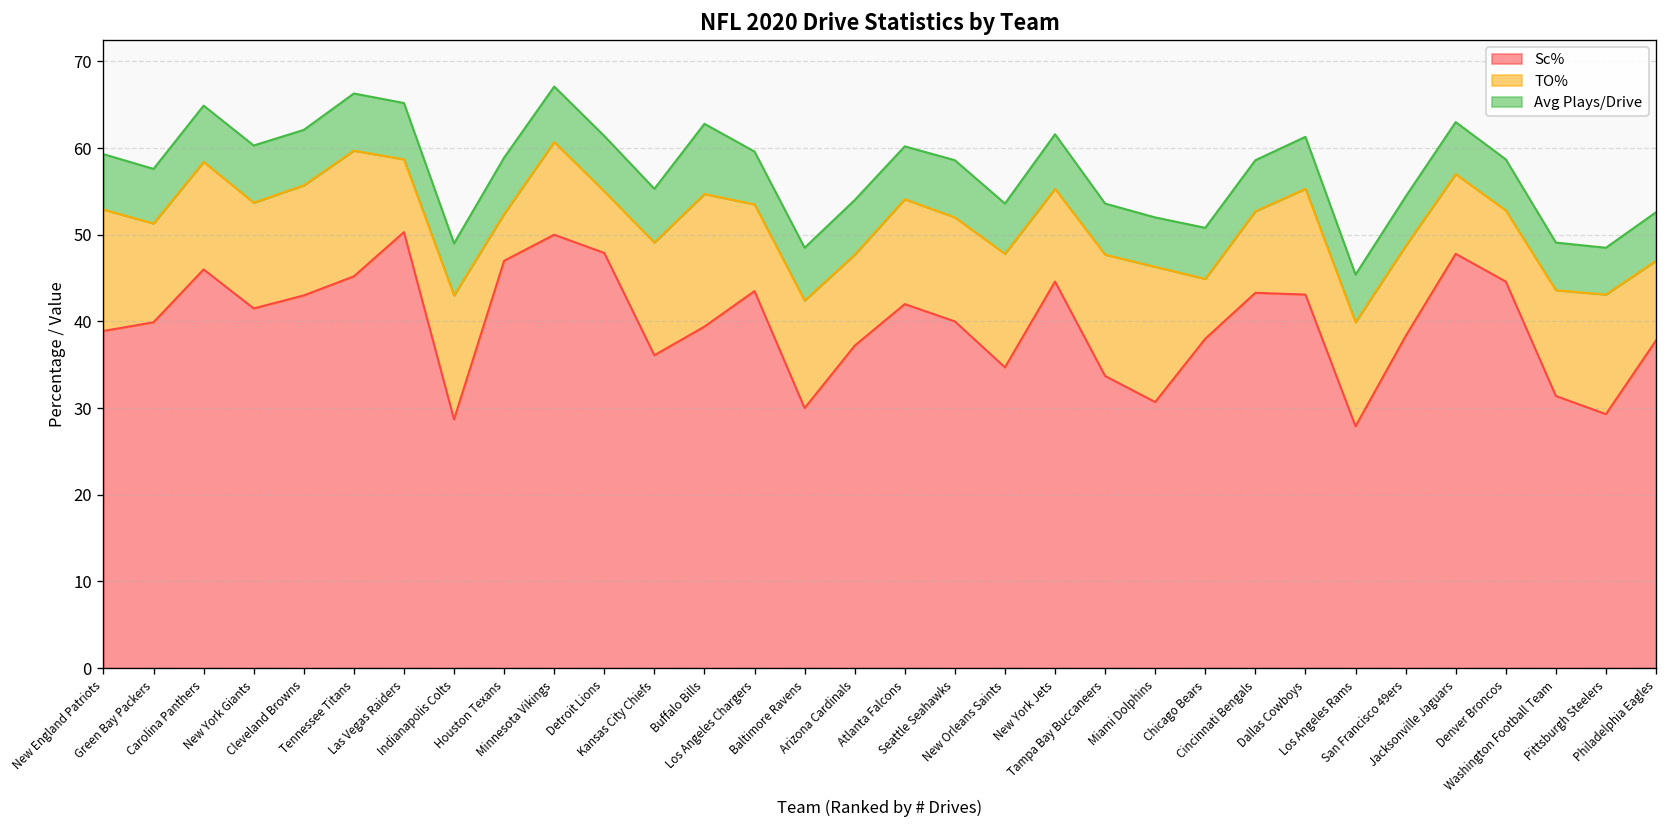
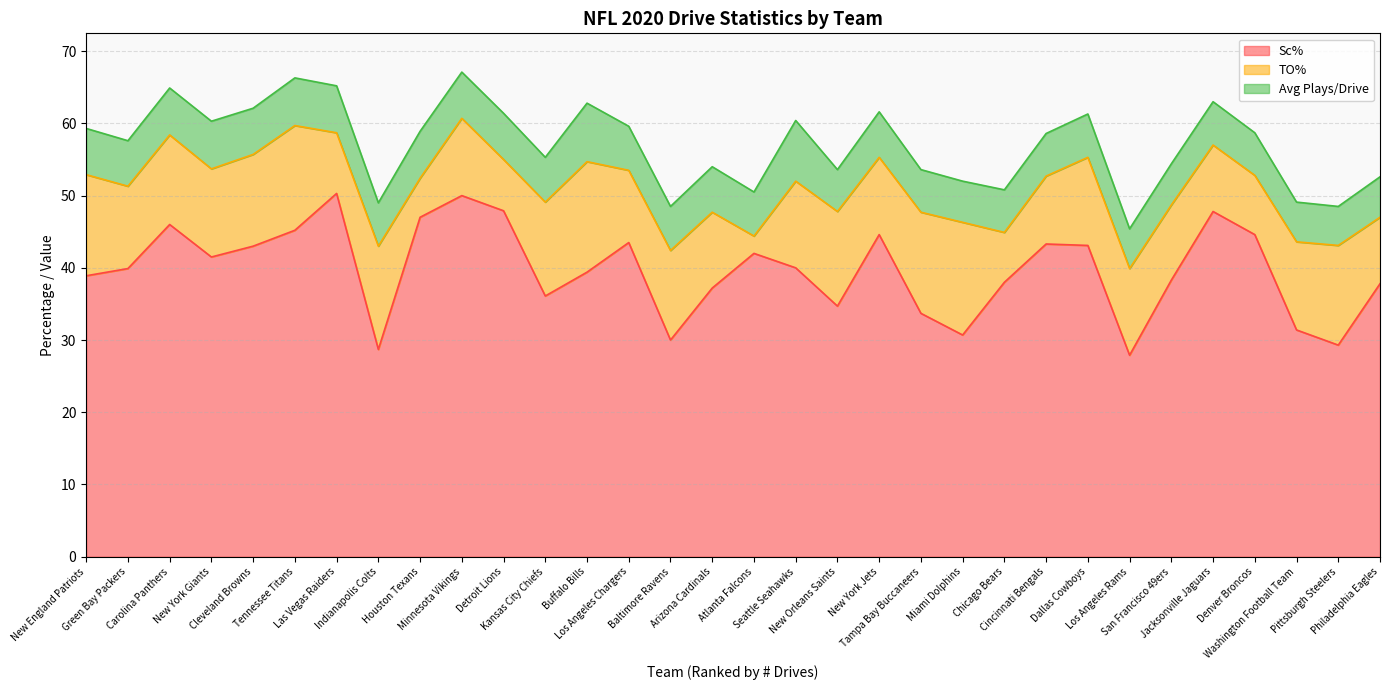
  {
    "Sc%": {
      "New England Patriots": 39,
      "Green Bay Packers": 40,
      "Carolina Panthers": 46,
      "New York Giants": 42,
      "Cleveland Browns": 43,
      "Tennessee Titans": 45,
      "Las Vegas Raiders": 50,
      "Indianapolis Colts": 29,
      "Houston Texans": 47,
      "Minnesota Vikings": 50,
      "Detroit Lions": 48,
      "Kansas City Chiefs": 36,
      "Buffalo Bills": 39,
      "Los Angeles Chargers": 44,
      "Baltimore Ravens": 30,
      "Arizona Cardinals": 37,
      "Atlanta Falcons": 42,
      "Seattle Seahawks": 40,
      "New Orleans Saints": 35,
      "New York Jets": 45,
      "Tampa Bay Buccaneers": 34,
      "Miami Dolphins": 31,
      "Chicago Bears": 38,
      "Cincinnati Bengals": 43,
      "Dallas Cowboys": 43,
      "Los Angeles Rams": 28,
      "San Francisco 49ers": 38,
      "Jacksonville Jaguars": 48,
      "Denver Broncos": 45,
      "Washington Football Team": 31,
      "Pittsburgh Steelers": 29,
      "Philadelphia Eagles": 38
    },
    "TO%": {
      "New England Patriots": 14,
      "Green Bay Packers": 11,
      "Carolina Panthers": 12,
      "New York Giants": 12,
      "Cleveland Browns": 13,
      "Tennessee Titans": 15,
      "Las Vegas Raiders": 8,
      "Indianapolis Colts": 14,
      "Houston Texans": 5,
      "Minnesota Vikings": 11,
      "Detroit Lions": 7,
      "Kansas City Chiefs": 13,
      "Buffalo Bills": 15,
      "Los Angeles Chargers": 10,
      "Baltimore Ravens": 12,
      "Arizona Cardinals": 11,
-     "Atlanta Falcons": 12,
+     "Atlanta Falcons": 2,
      "Seattle Seahawks": 12,
      "New Orleans Saints": 13,
      "New York Jets": 11,
      "Tampa Bay Buccaneers": 14,
      "Miami Dolphins": 16,
      "Chicago Bears": 7,
      "Cincinnati Bengals": 9,
      "Dallas Cowboys": 12,
      "Los Angeles Rams": 12,
      "San Francisco 49ers": 10,
      "Jacksonville Jaguars": 9,
      "Denver Broncos": 8,
      "Washington Football Team": 12,
      "Pittsburgh Steelers": 14,
      "Philadelphia Eagles": 9
    },
    "Avg Plays/Drive": {
      "New England Patriots": 6,
      "Green Bay Packers": 6,
      "Carolina Panthers": 7,
      "New York Giants": 7,
      "Cleveland Browns": 6,
      "Tennessee Titans": 7,
      "Las Vegas Raiders": 6,
      "Indianapolis Colts": 6,
      "Houston Texans": 7,
      "Minnesota Vikings": 6,
      "Detroit Lions": 6,
      "Kansas City Chiefs": 6,
      "Buffalo Bills": 8,
      "Los Angeles Chargers": 6,
      "Baltimore Ravens": 6,
      "Arizona Cardinals": 6,
      "Atlanta Falcons": 6,
-     "Seattle Seahawks": 7,
+     "Seattle Seahawks": 8,
      "New Orleans Saints": 6,
      "New York Jets": 6,
      "Tampa Bay Buccaneers": 6,
      "Miami Dolphins": 6,
      "Chicago Bears": 6,
      "Cincinnati Bengals": 6,
      "Dallas Cowboys": 6,
      "Los Angeles Rams": 6,
      "San Francisco 49ers": 6,
      "Jacksonville Jaguars": 6,
      "Denver Broncos": 6,
      "Washington Football Team": 6,
      "Pittsburgh Steelers": 5,
      "Philadelphia Eagles": 6
    }
  }
